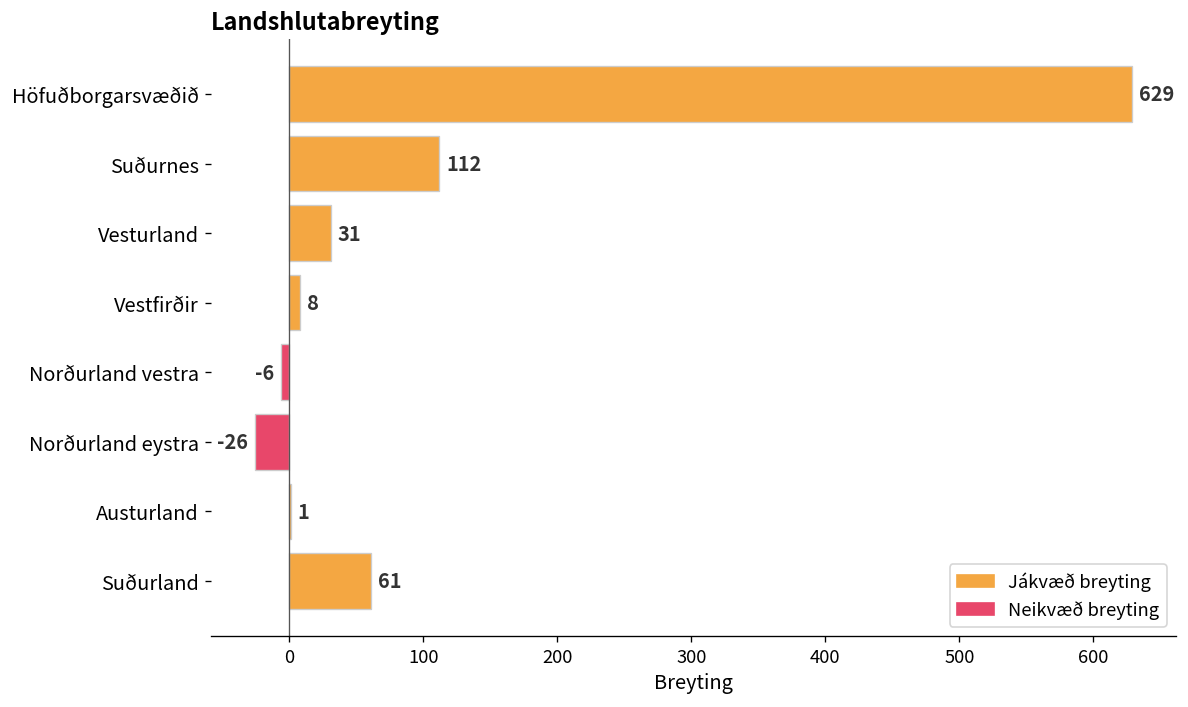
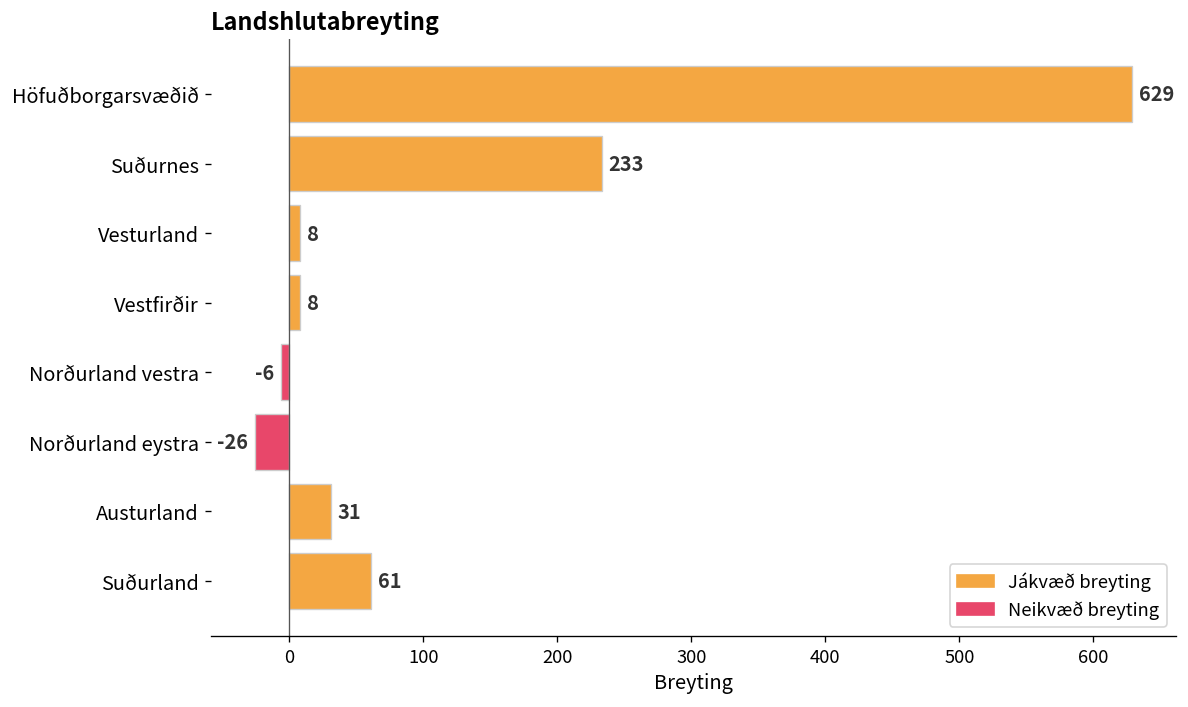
  {
    "Höfuðborgarsvæðið": 629,
-   "Suðurnes": 112,
-   "Vesturland": 31,
+   "Suðurnes": 233,
+   "Vesturland": 8,
    "Vestfirðir": 8,
    "Norðurland vestra": -6,
    "Norðurland eystra": -26,
-   "Austurland": 1,
+   "Austurland": 31,
    "Suðurland": 61
  }
